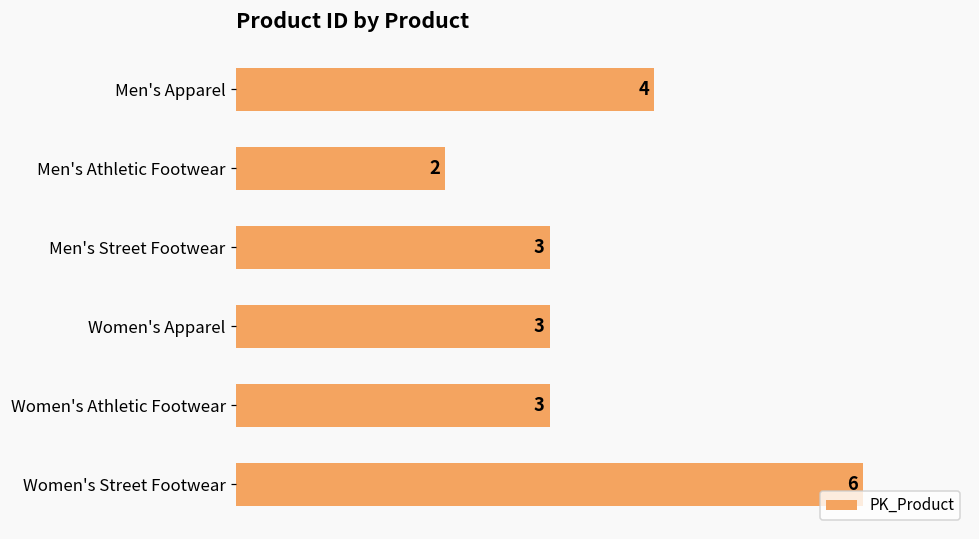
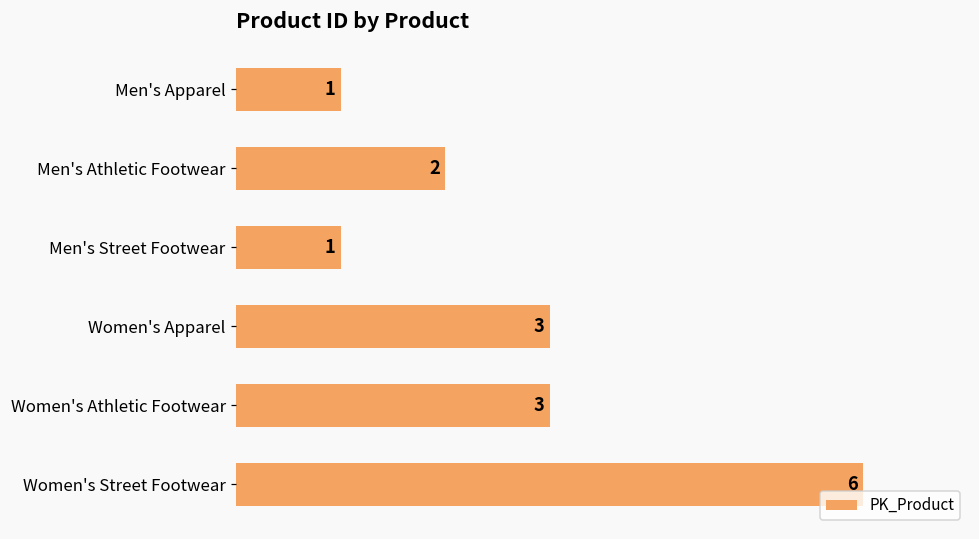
  {
-   "Men's Apparel": 4,
+   "Men's Apparel": 1,
    "Men's Athletic Footwear": 2,
-   "Men's Street Footwear": 3,
+   "Men's Street Footwear": 1,
    "Women's Apparel": 3,
    "Women's Athletic Footwear": 3
  }
